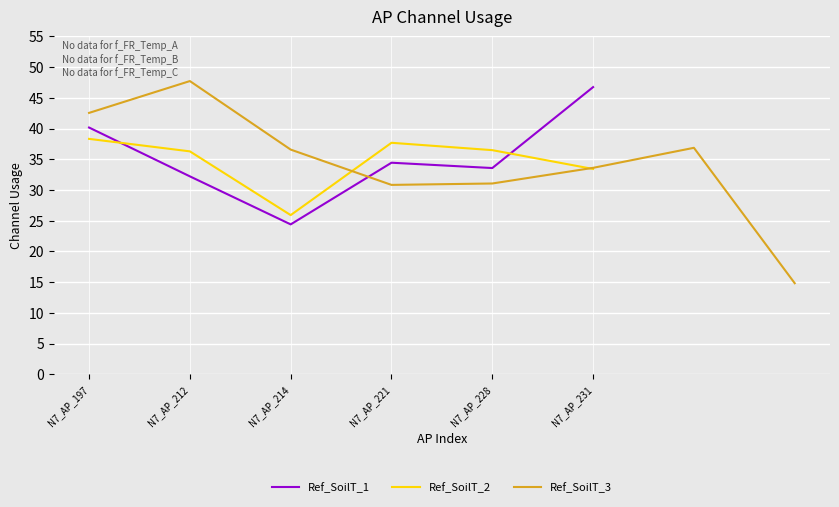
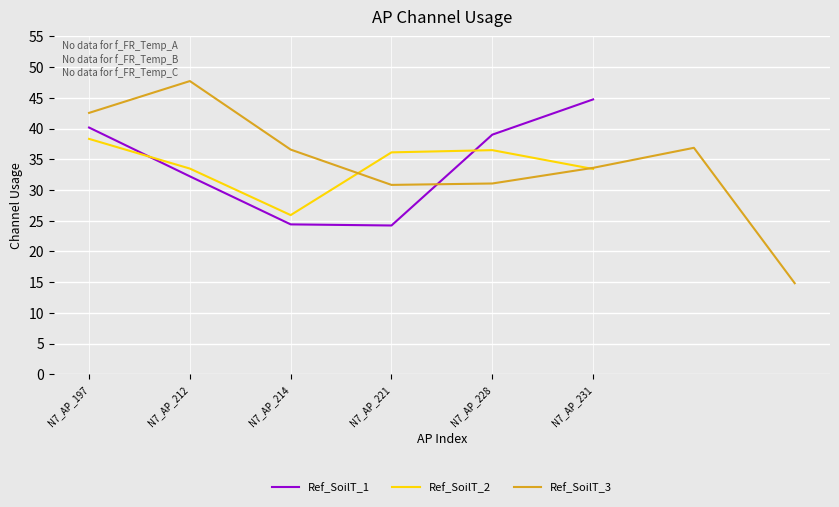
  {
    "Ref_SoilT_1": {
      "N7_AP_197": 40,
      "N7_AP_212": 32,
      "N7_AP_214": 24,
-     "N7_AP_221": 34,
-     "N7_AP_228": 34,
-     "N7_AP_231": 47
+     "N7_AP_221": 24,
+     "N7_AP_228": 39,
+     "N7_AP_231": 45
    },
    "Ref_SoilT_2": {
      "N7_AP_197": 38,
-     "N7_AP_212": 36,
+     "N7_AP_212": 33,
      "N7_AP_214": 26,
-     "N7_AP_221": 38,
+     "N7_AP_221": 36,
      "N7_AP_228": 36
    },
    "Ref_SoilT_3": {
      "N7_AP_197": 43,
      "N7_AP_212": 48,
      "N7_AP_214": 37,
      "N7_AP_221": 31,
      "N7_AP_228": 31
    }
  }
